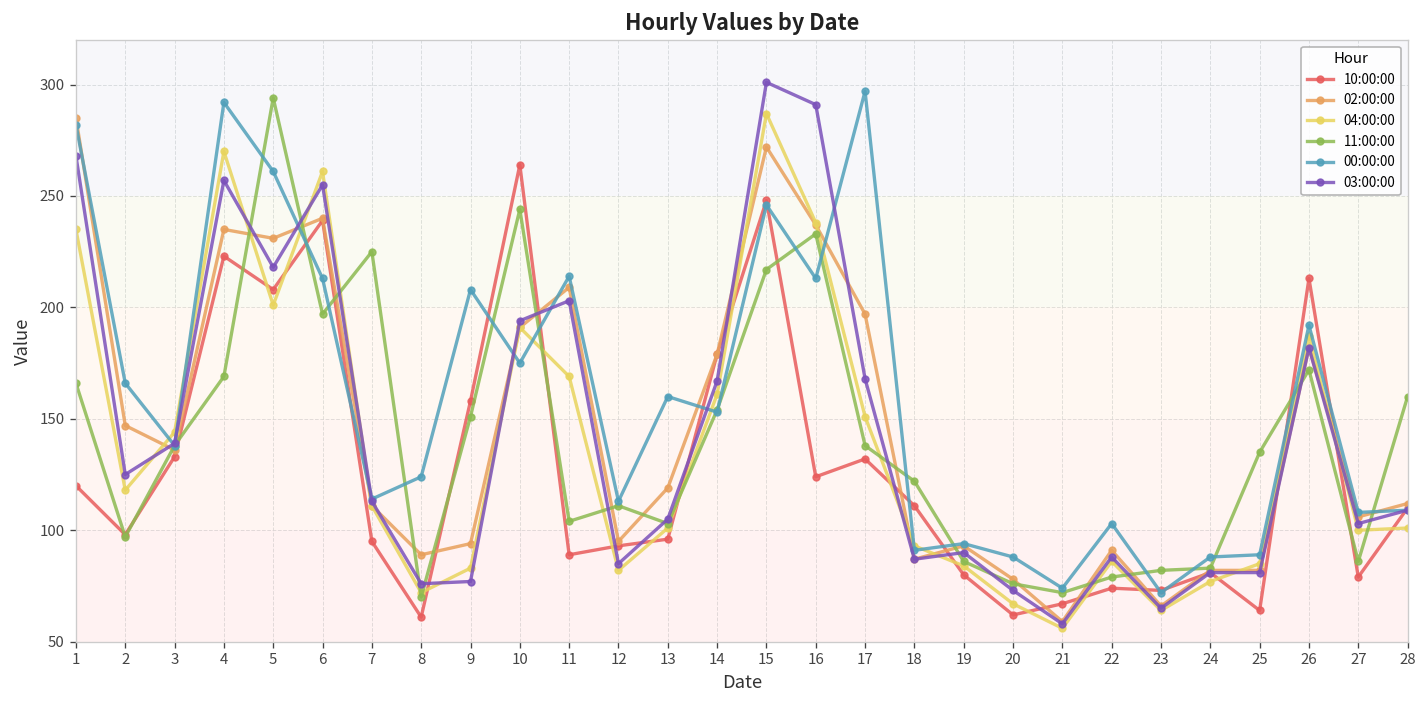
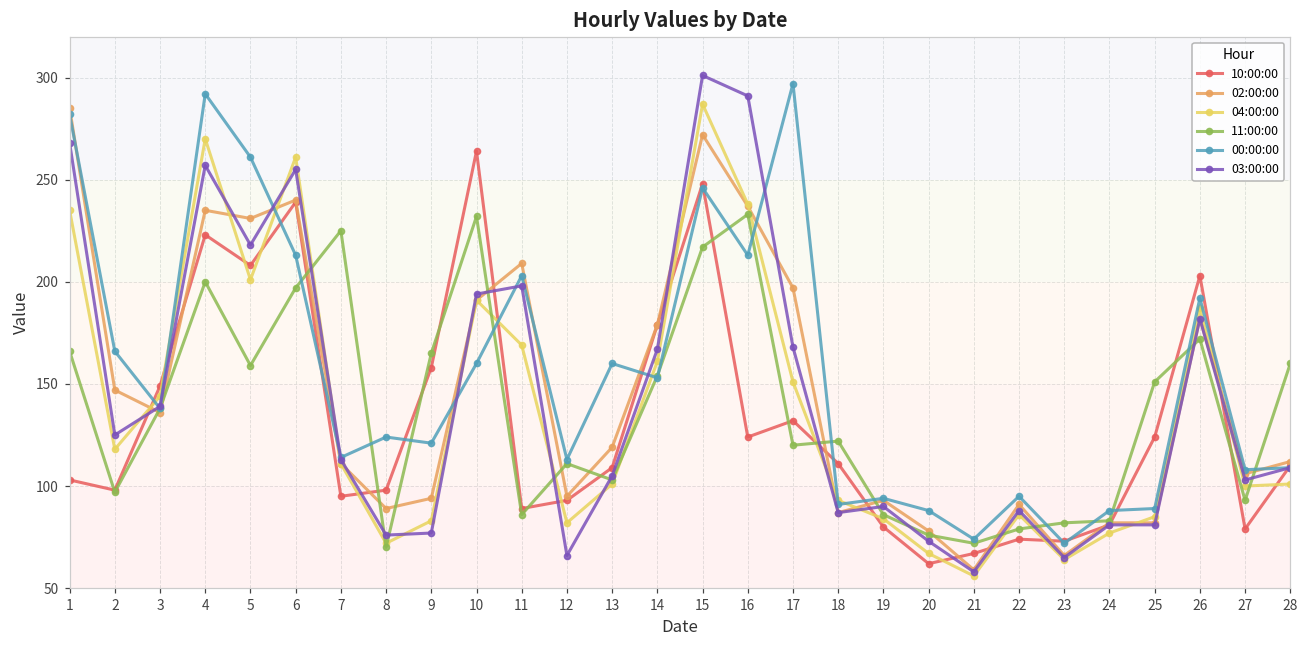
  {
    "10:00:00": {
-     "1": 120,
-     "3": 133,
+     "1": 103,
+     "3": 149,
      "4": 223,
      "5": 208,
      "7": 95,
-     "8": 61,
+     "8": 98,
      "9": 158,
      "10": 264,
      "11": 89,
      "12": 93,
-     "13": 96,
+     "13": 109,
      "15": 248,
      "16": 124,
      "17": 132,
      "18": 111,
      "19": 80,
      "20": 62,
      "21": 67,
      "22": 74,
-     "25": 64,
-     "26": 213,
+     "25": 124,
+     "26": 203,
      "27": 79
    },
    "11:00:00": {
      "1": 166,
-     "4": 169,
-     "5": 294,
+     "4": 200,
+     "5": 159,
      "6": 197,
      "7": 225,
      "8": 70,
-     "9": 151,
-     "10": 244,
-     "11": 104,
+     "9": 165,
+     "10": 232,
+     "11": 86,
      "12": 111,
      "13": 103,
      "15": 217,
      "16": 233,
-     "17": 138,
+     "17": 120,
      "18": 122,
      "19": 86,
      "20": 76,
      "21": 72,
      "22": 79,
      "23": 82,
-     "25": 135,
+     "25": 151,
      "26": 172,
-     "27": 86,
+     "27": 93,
      "28": 160
    },
    "00:00:00": {
      "1": 282,
      "2": 166,
      "4": 292,
      "5": 261,
      "6": 213,
      "8": 124,
-     "9": 208,
-     "10": 175,
-     "11": 214,
+     "9": 121,
+     "10": 160,
+     "11": 203,
      "12": 113,
      "13": 160,
      "15": 246,
      "16": 213,
      "17": 297,
      "18": 91,
      "20": 88,
      "21": 74,
-     "22": 103,
+     "22": 95,
      "24": 88,
      "25": 89,
      "26": 192,
      "27": 108
    },
    "03:00:00": {
      "1": 268,
      "2": 125,
      "4": 257,
      "5": 218,
      "6": 255,
      "8": 76,
      "9": 77,
      "10": 194,
-     "11": 203,
-     "12": 85,
+     "11": 198,
+     "12": 66,
      "13": 105,
      "14": 167,
      "15": 301,
      "16": 291,
      "17": 168,
      "19": 90,
      "20": 73,
      "22": 88,
      "27": 103
    }
  }
